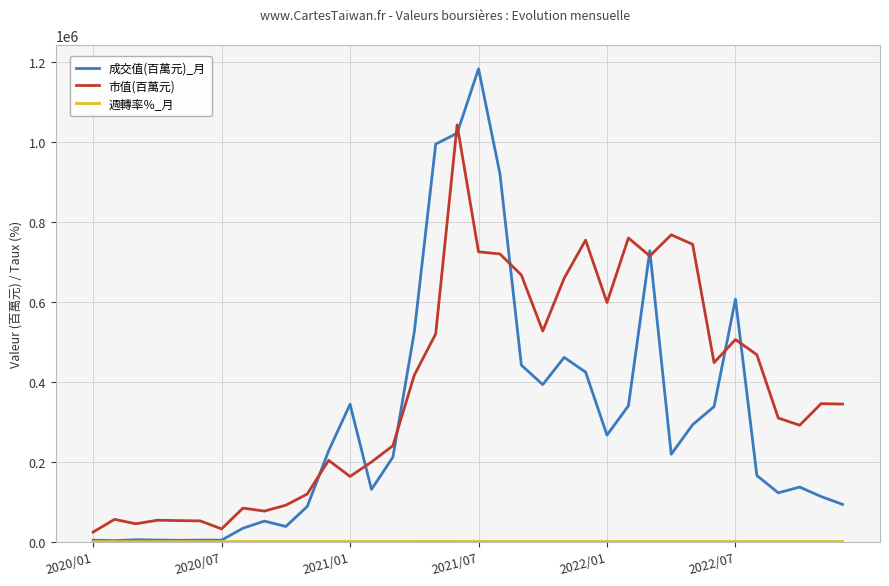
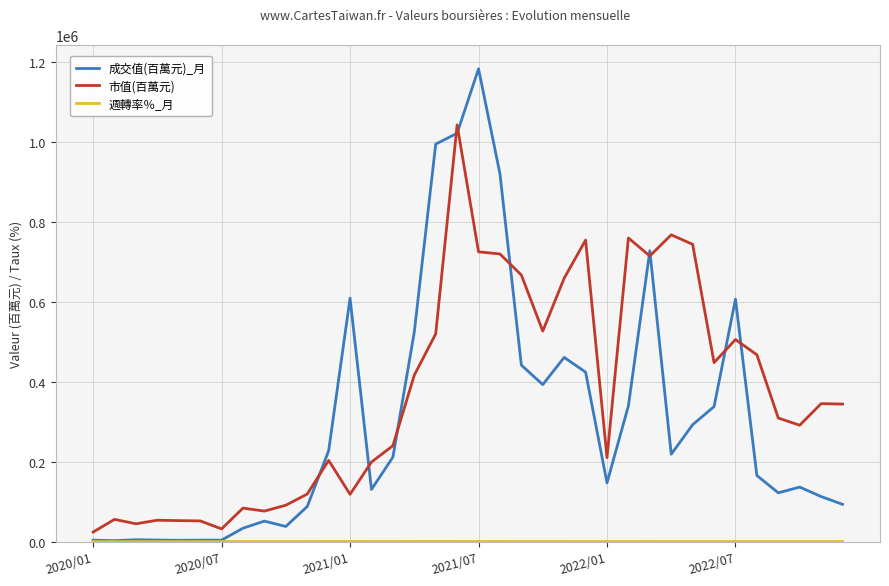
  {
    "成交值(百萬元)_月": {
-     "2021/01": 340000,
+     "2021/01": 610000,
      "2021/07": 1180000,
-     "2022/01": 270000,
+     "2022/01": 150000,
      "2022/07": 610000
    },
    "市值(百萬元)": {
      "2020/01": 20000,
      "2020/07": 30000,
-     "2021/01": 160000,
+     "2021/01": 120000,
      "2021/07": 720000,
-     "2022/01": 600000,
+     "2022/01": 210000,
      "2022/07": 510000
    },
    "週轉率％_月": {
      "2021/01": 0,
      "2021/07": 0,
      "2022/01": 0,
      "2022/07": 0
    }
  }
